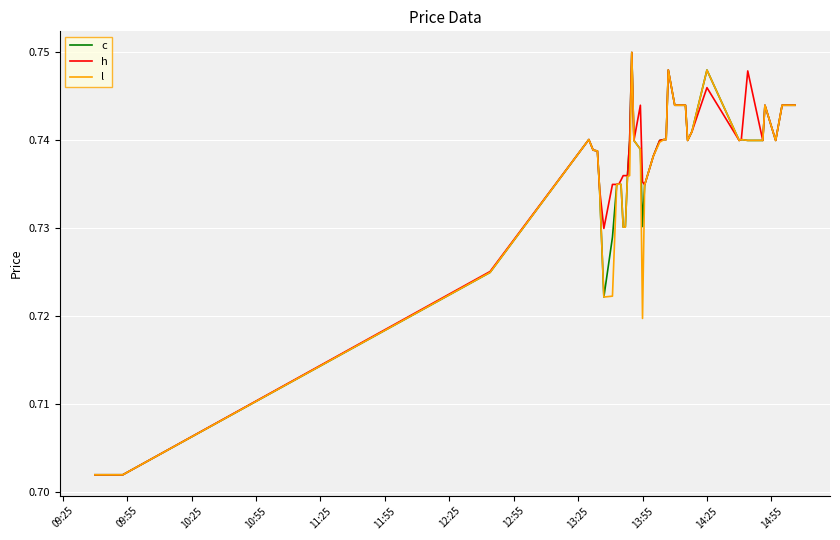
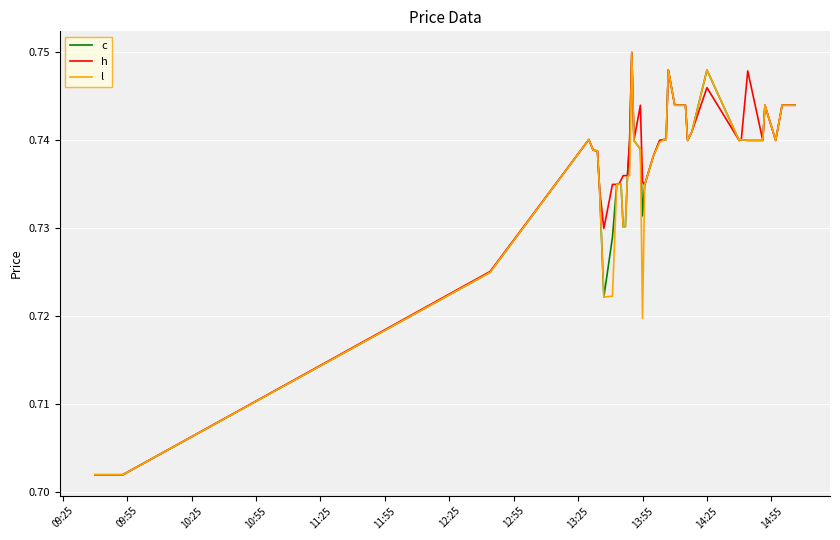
  {
    "c": {
-     "13:55": 0.730
+     "13:55": 0.731
    },
    "h": {
      "13:55": 0.735,
      "14:25": 0.746
    },
    "l": {
      "13:55": 0.720
    }
  }
